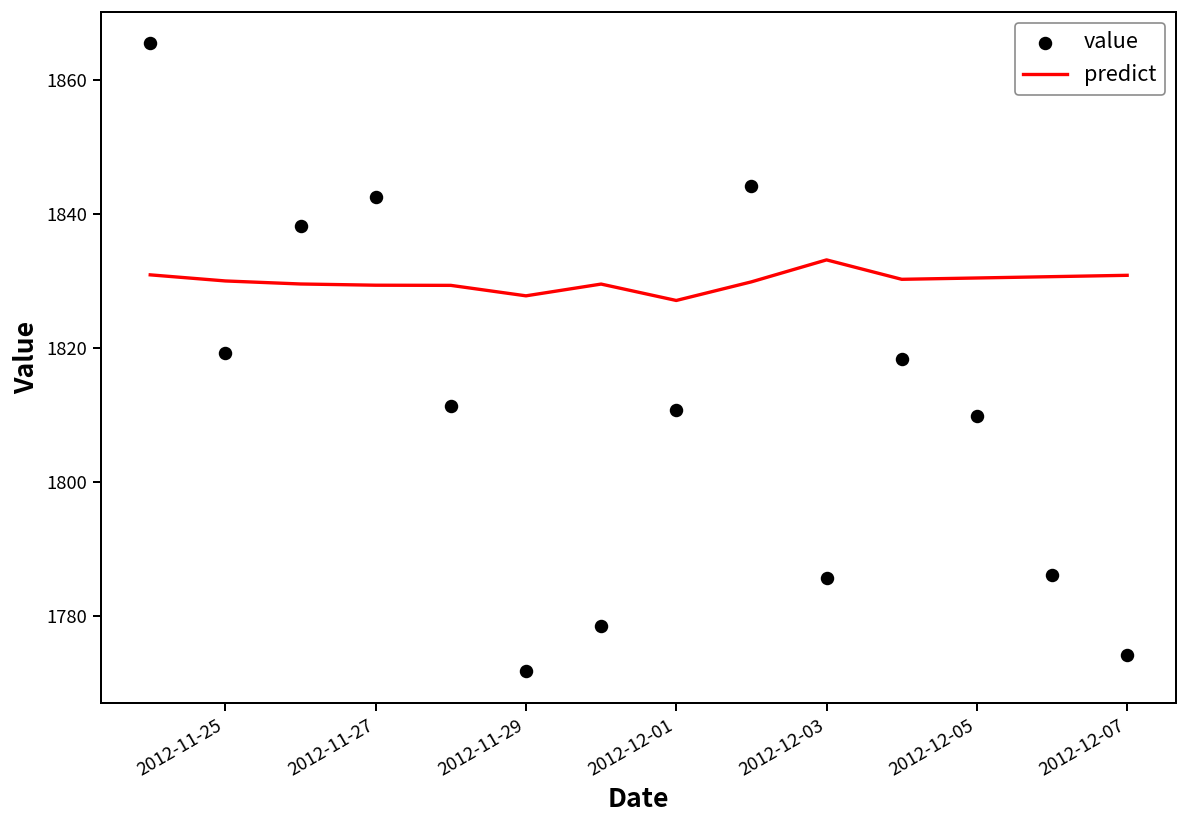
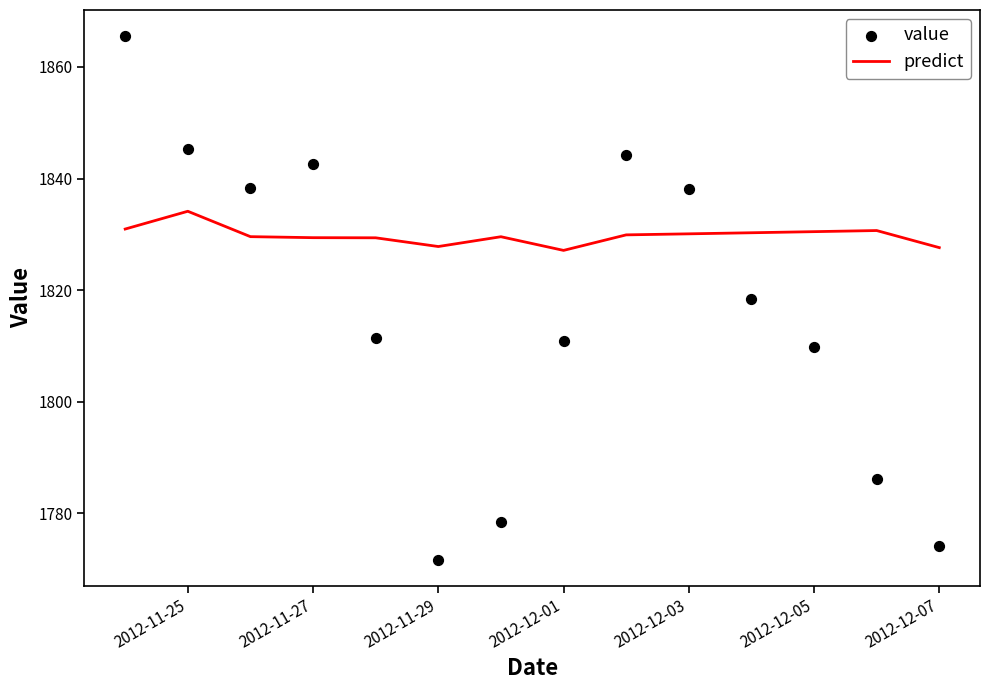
  {
    "predict": {
-     "2012-11-25": 1830,
+     "2012-11-25": 1834,
      "2012-11-27": 1829,
      "2012-11-29": 1828,
      "2012-12-01": 1827,
-     "2012-12-03": 1833,
+     "2012-12-03": 1830,
      "2012-12-05": 1830,
-     "2012-12-07": 1831
+     "2012-12-07": 1828
    },
    "value": {
-     "2012-11-25": 1819,
-     "2012-12-03": 1786
+     "2012-11-25": 1845,
+     "2012-12-03": 1838
    }
  }
